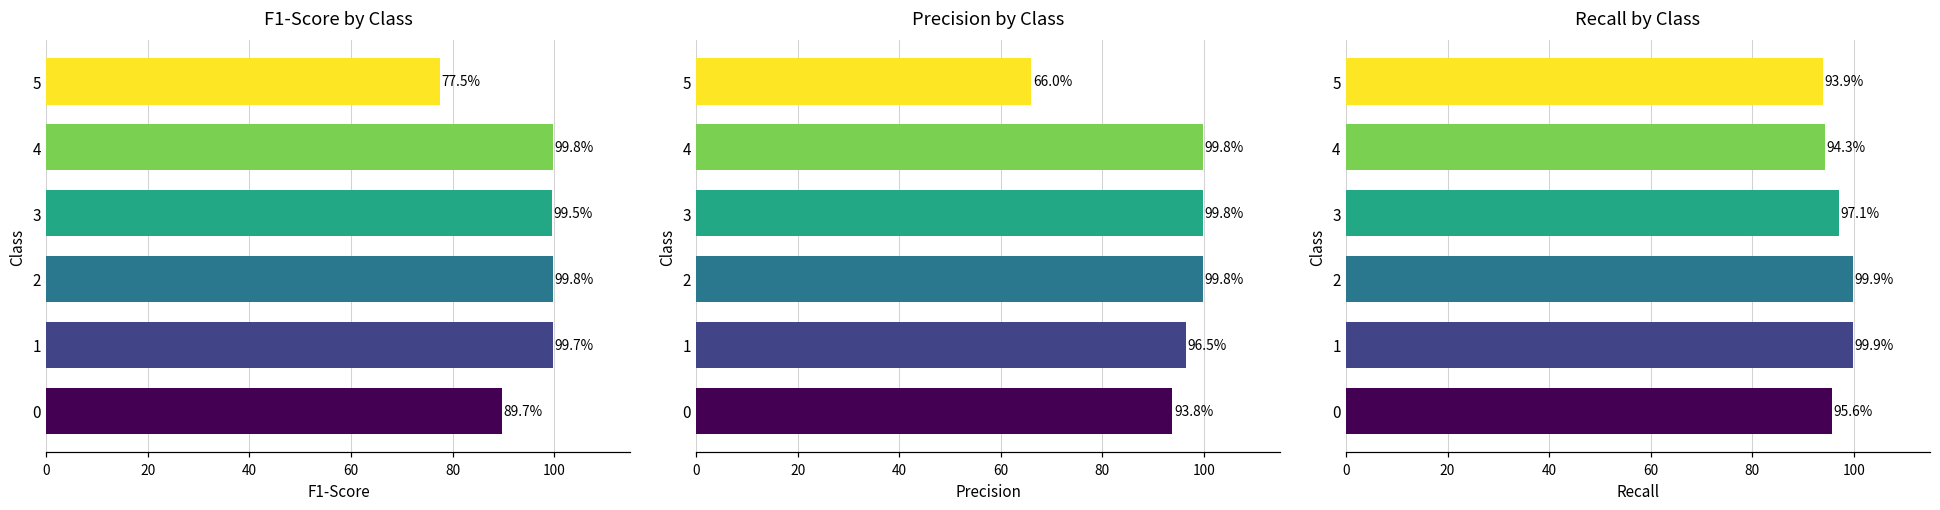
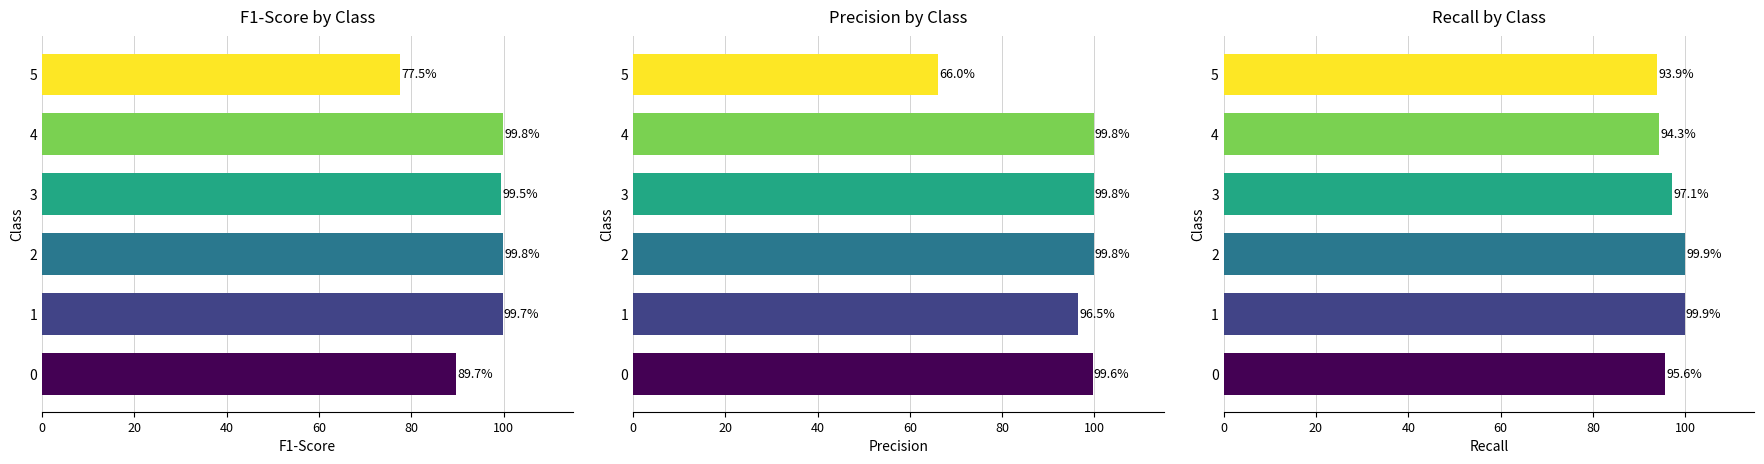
  {
    "F1-Score by Class": {
      "5": "77.5%",
      "4": "99.8%",
      "3": "99.5%",
      "2": "99.8%",
      "1": "99.7%",
      "0": "89.7%"
    },
    "Precision by Class": {
      "5": "66.0%",
      "4": "99.8%",
      "3": "99.8%",
      "2": "99.8%",
      "1": "96.5%",
-     "0": "93.8%"
+     "0": "99.6%"
    },
    "Recall by Class": {
      "5": "93.9%",
      "4": "94.3%",
      "3": "97.1%",
      "2": "99.9%",
      "1": "99.9%",
      "0": "95.6%"
    }
  }
